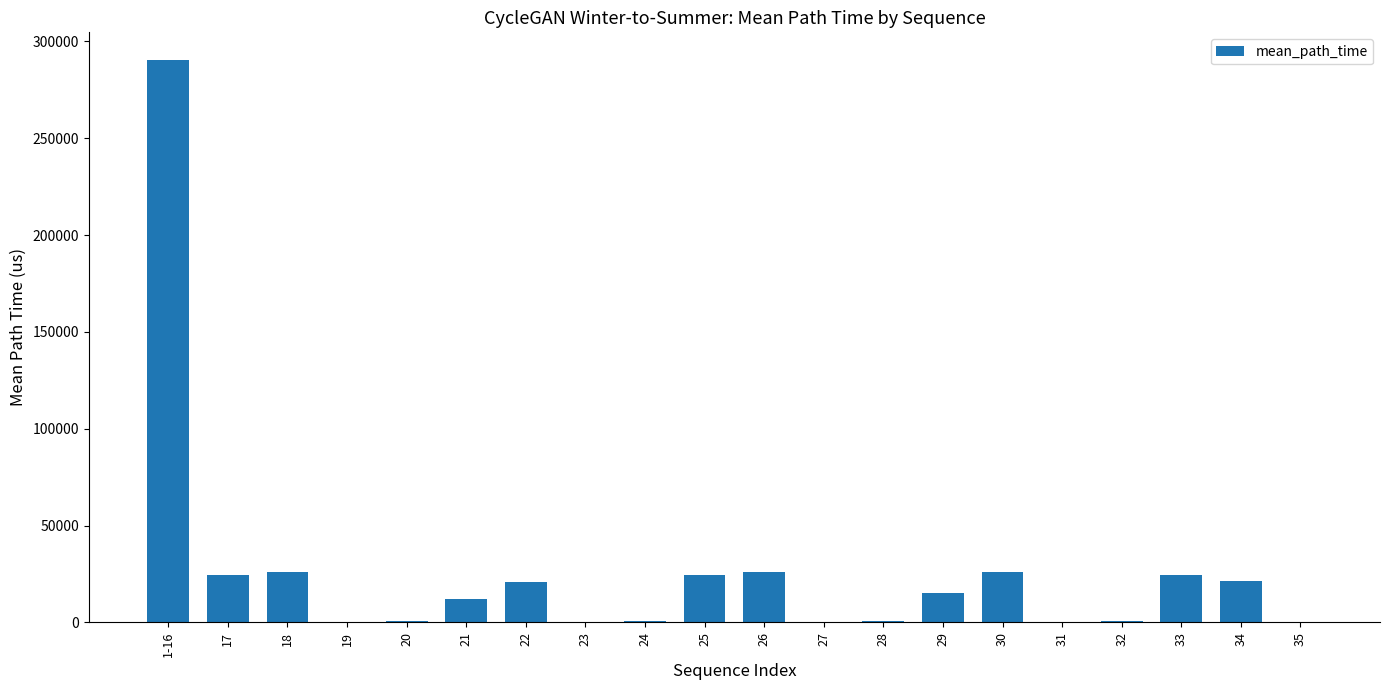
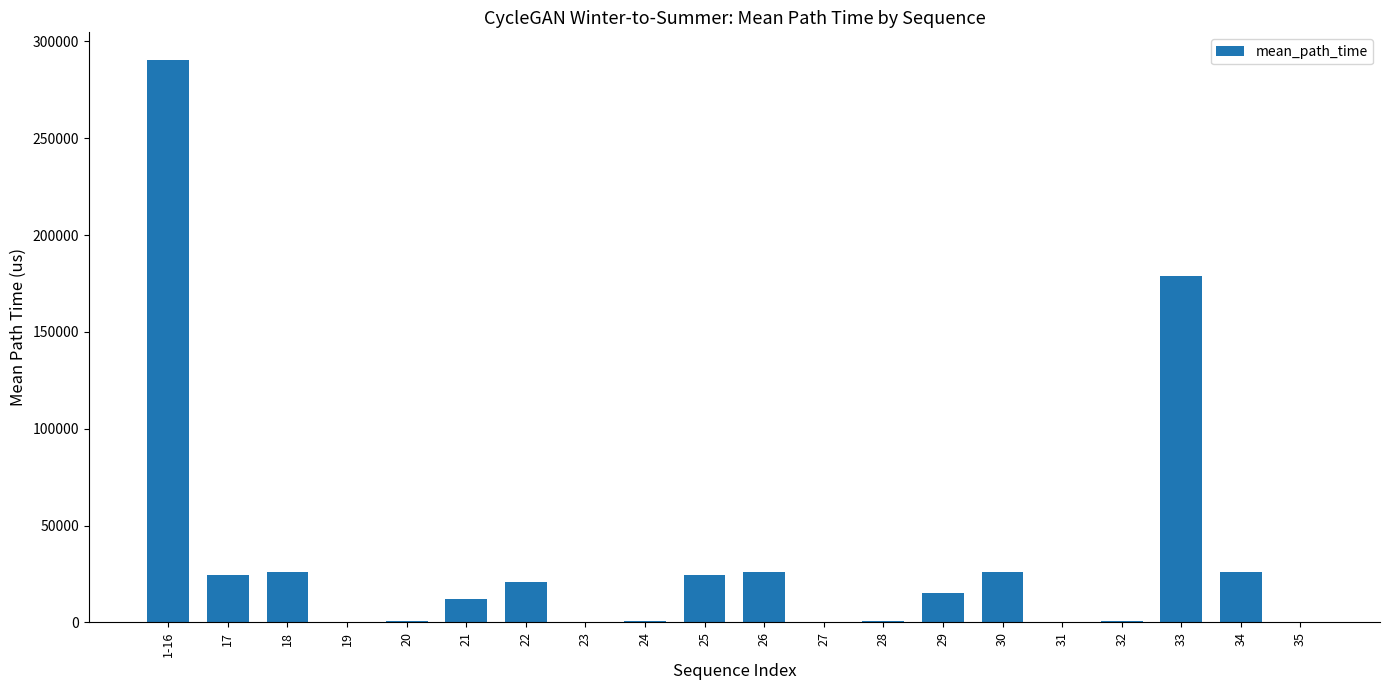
  {
    "1-16": 290000,
    "17": 25000,
    "18": 26000,
    "21": 12000,
    "22": 21000,
    "25": 25000,
    "26": 26000,
    "29": 15000,
    "30": 26000,
-   "33": 25000,
-   "34": 22000
+   "33": 179000,
+   "34": 26000
  }
